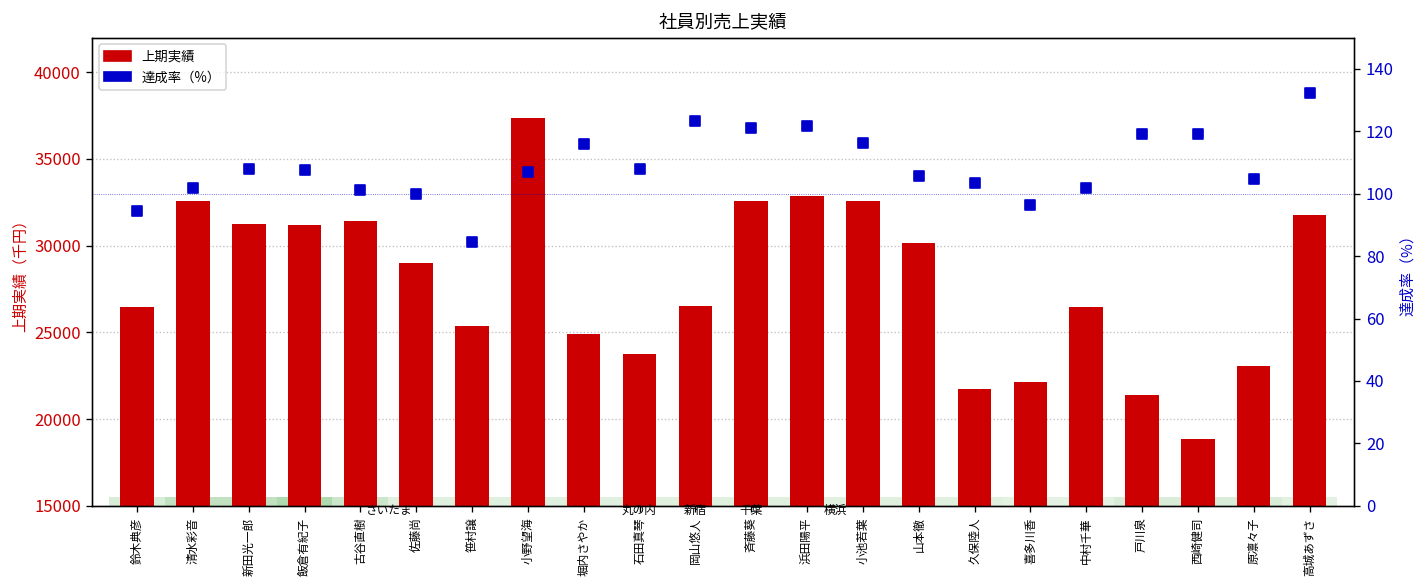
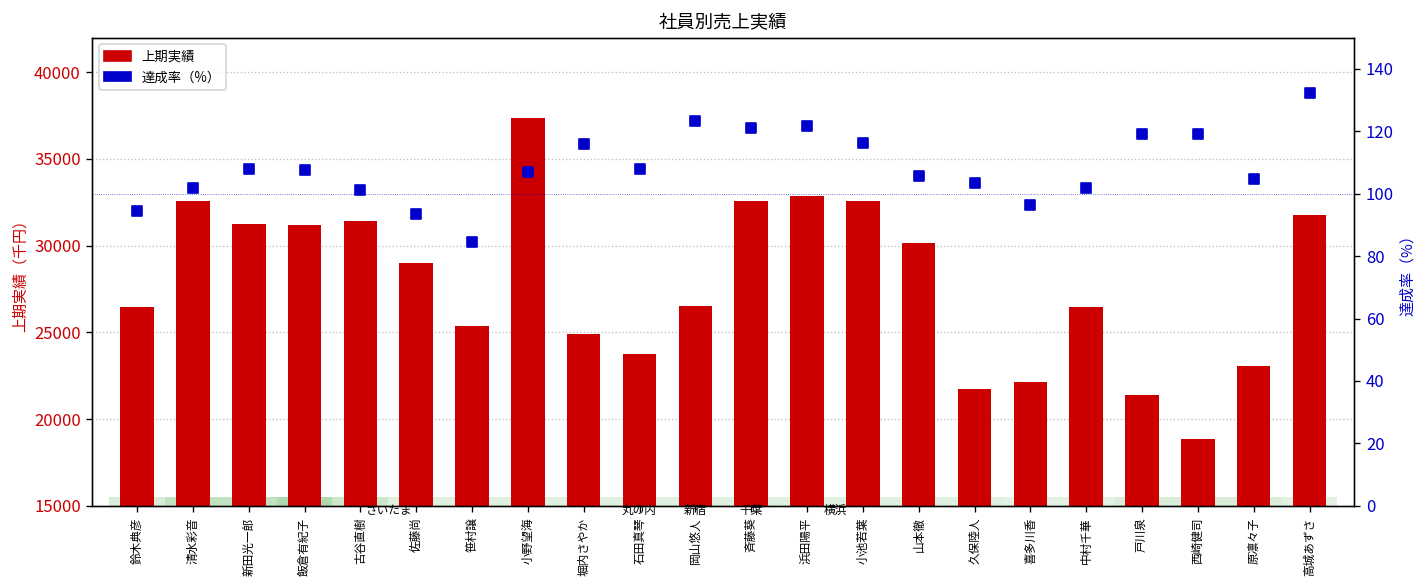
  {
    "上期実績": {
      "鈴木典彦": 26500,
      "清水彩音": 32600,
      "新田光一郎": 31200,
      "飯倉有紀子": 31200,
      "古谷直樹": 31400,
      "佐藤尚": 29000,
      "笹村譲": 25400,
      "小野望海": 37400,
      "堀内さやか": 24900,
      "石田真琴": 23800,
      "岡山悠人": 26500,
      "斉藤葵": 32600,
      "浜田陽平": 32900,
      "小池若葉": 32600,
      "山本徹": 30200,
      "久保陸人": 21700,
      "喜多川香": 22200,
      "中村千華": 26500,
      "戸川泉": 21400,
      "西崎健司": 18900,
      "原凛々子": 23000,
      "高城あずさ": 31800
    },
    "達成率（%）": {
-     "佐藤尚": 100
+     "佐藤尚": 94
    }
  }
